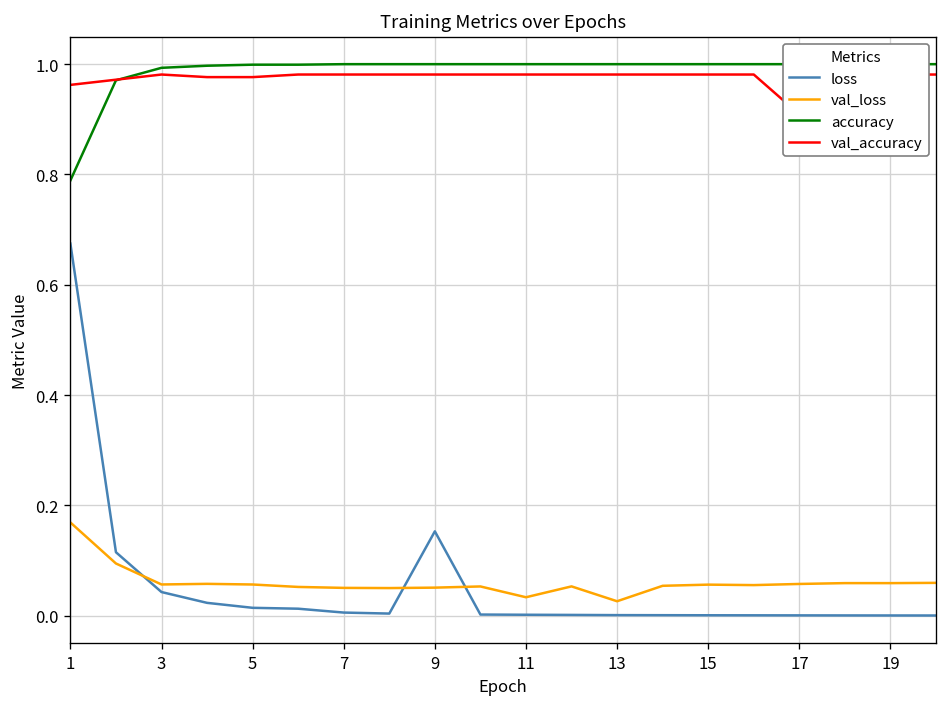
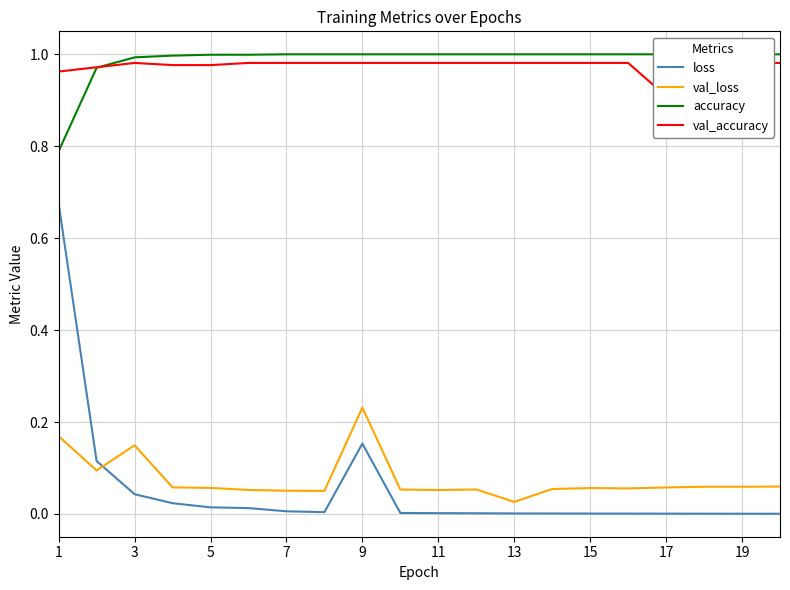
  {
    "loss": {
      "1": 0.67,
      "3": 0.04,
      "5": 0.01,
      "7": 0.01,
      "9": 0.15,
      "11": 0.00,
      "13": 0.00,
      "15": 0.00,
      "17": 0.00,
      "19": 0.00
    },
    "val_loss": {
      "1": 0.17,
-     "3": 0.06,
+     "3": 0.15,
      "5": 0.06,
      "7": 0.05,
-     "9": 0.05,
-     "11": 0.03,
+     "9": 0.23,
+     "11": 0.05,
      "13": 0.03,
      "15": 0.06,
      "17": 0.06,
      "19": 0.06
    },
    "accuracy": {
      "1": 0.79,
      "3": 0.99,
      "5": 1.00,
      "7": 1.00,
      "9": 1.00,
      "11": 1.00,
      "13": 1.00,
      "15": 1.00
    },
    "val_accuracy": {
      "1": 0.96,
      "3": 0.98,
      "5": 0.98,
      "7": 0.98,
      "9": 0.98,
      "11": 0.98,
      "13": 0.98,
      "15": 0.98
    }
  }
